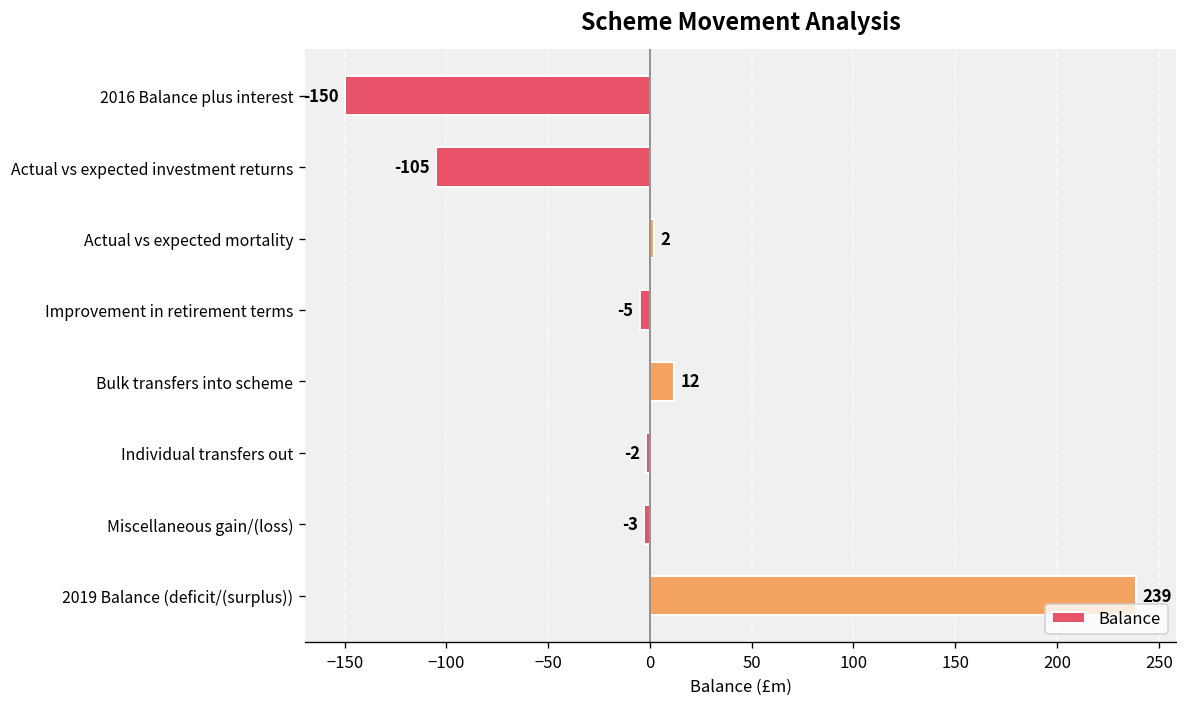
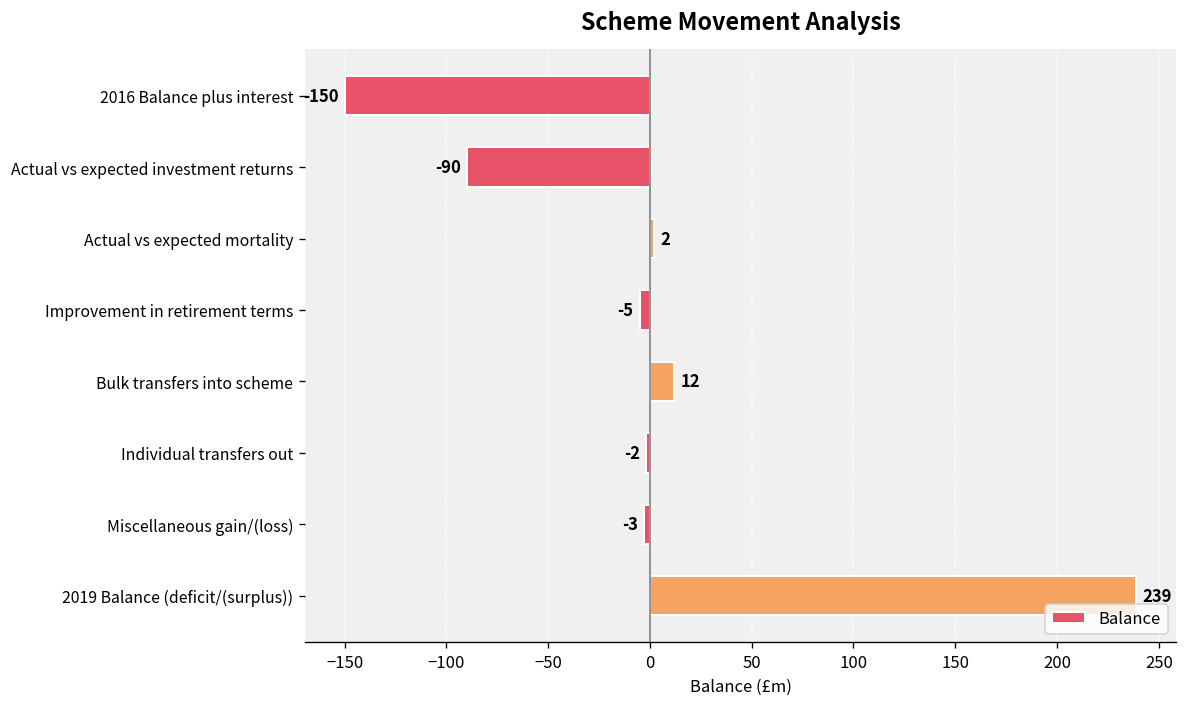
  {
    "2016 Balance plus interest": -150,
-   "Actual vs expected investment returns": -105,
+   "Actual vs expected investment returns": -90,
    "Actual vs expected mortality": 2,
    "Improvement in retirement terms": -5,
    "Bulk transfers into scheme": 12,
    "Individual transfers out": -2,
    "Miscellaneous gain/(loss)": -3
  }
